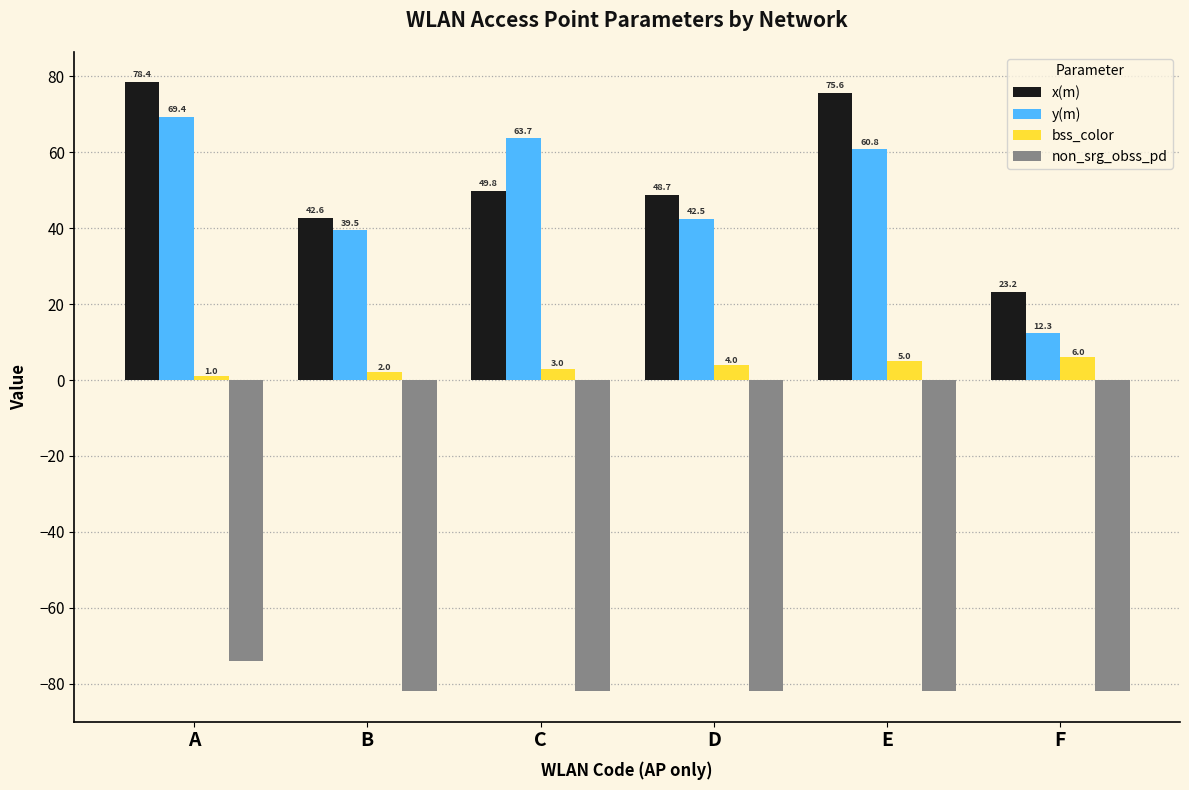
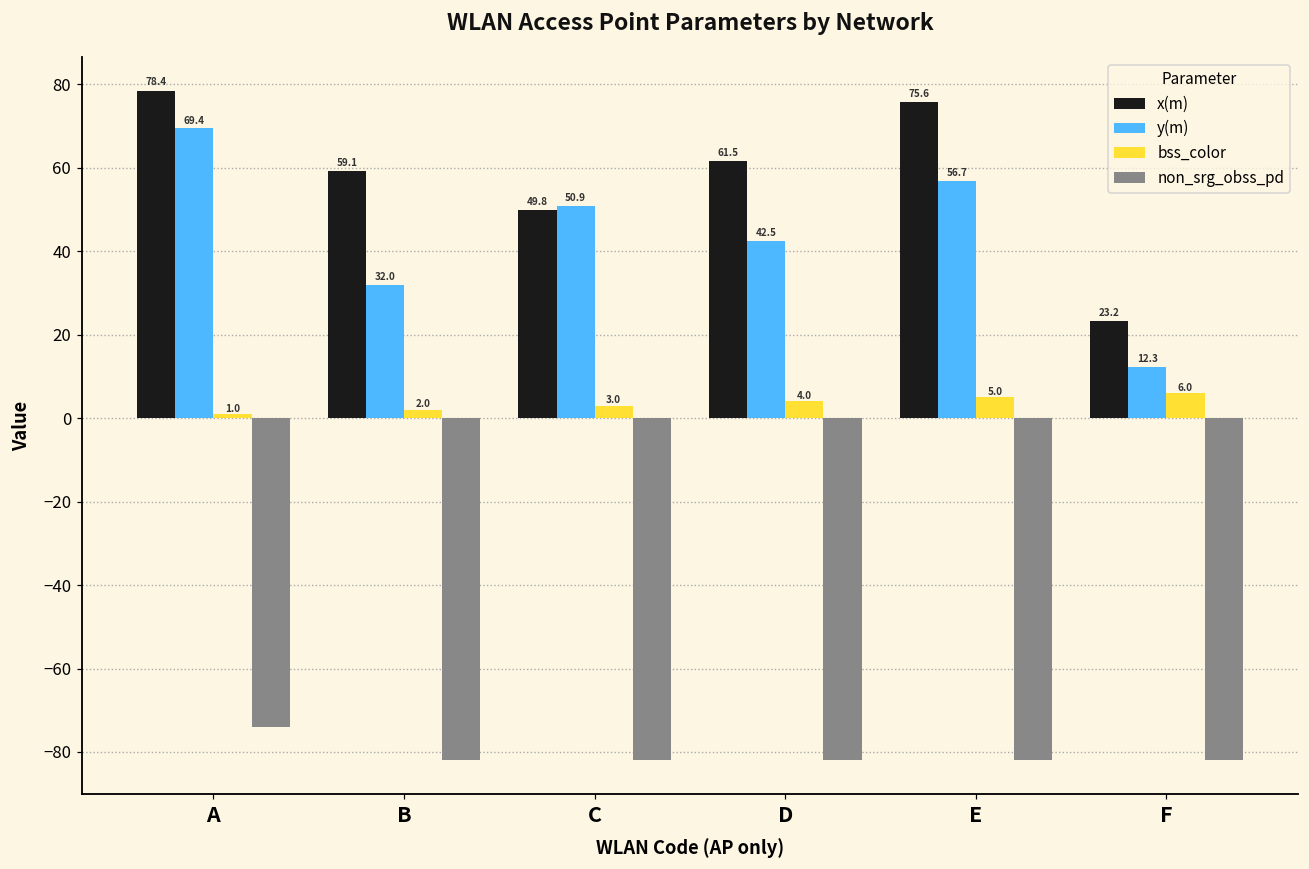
  {
    "x(m)": {
      "A": 78.4,
-     "B": 42.6,
+     "B": 59.1,
      "C": 49.8,
-     "D": 48.7,
+     "D": 61.5,
      "E": 75.6,
      "F": 23.2
    },
    "y(m)": {
      "A": 69.4,
-     "B": 39.5,
-     "C": 63.7,
+     "B": 32.0,
+     "C": 50.9,
      "D": 42.5,
-     "E": 60.8,
+     "E": 56.7,
      "F": 12.3
    },
    "bss_color": {
      "A": 1.0,
      "B": 2.0,
      "C": 3.0,
      "D": 4.0,
      "E": 5.0,
      "F": 6.0
    },
    "non_srg_obss_pd": {
      "A": -74,
      "B": -82,
      "C": -82,
      "D": -82,
      "E": -82,
      "F": -82
    }
  }
